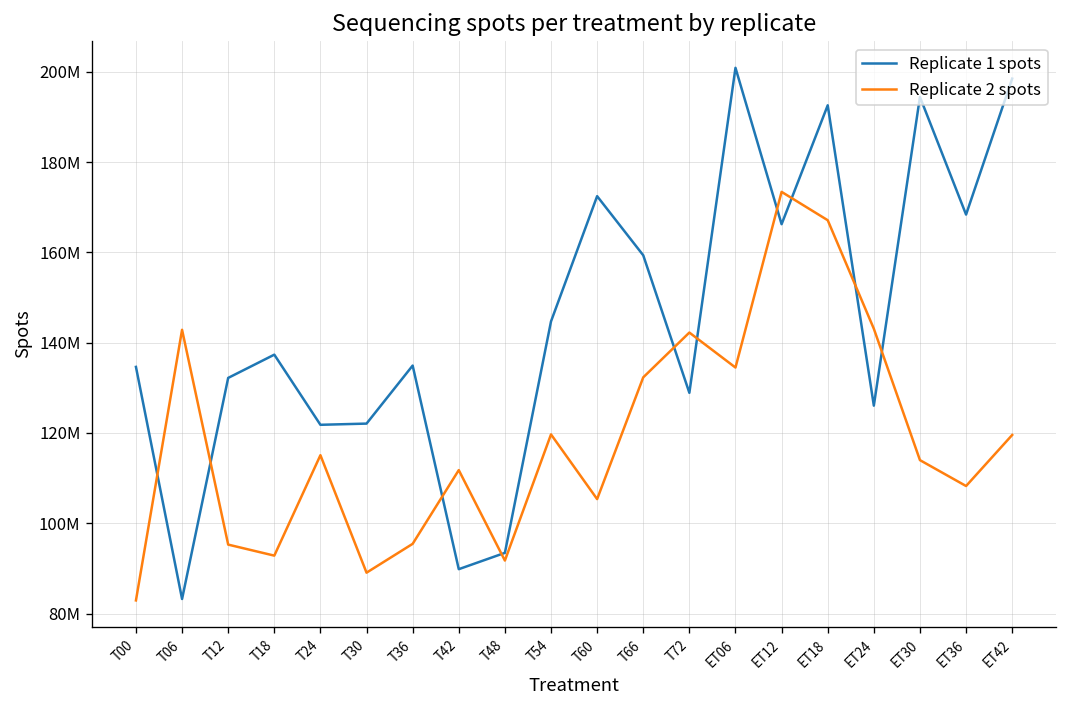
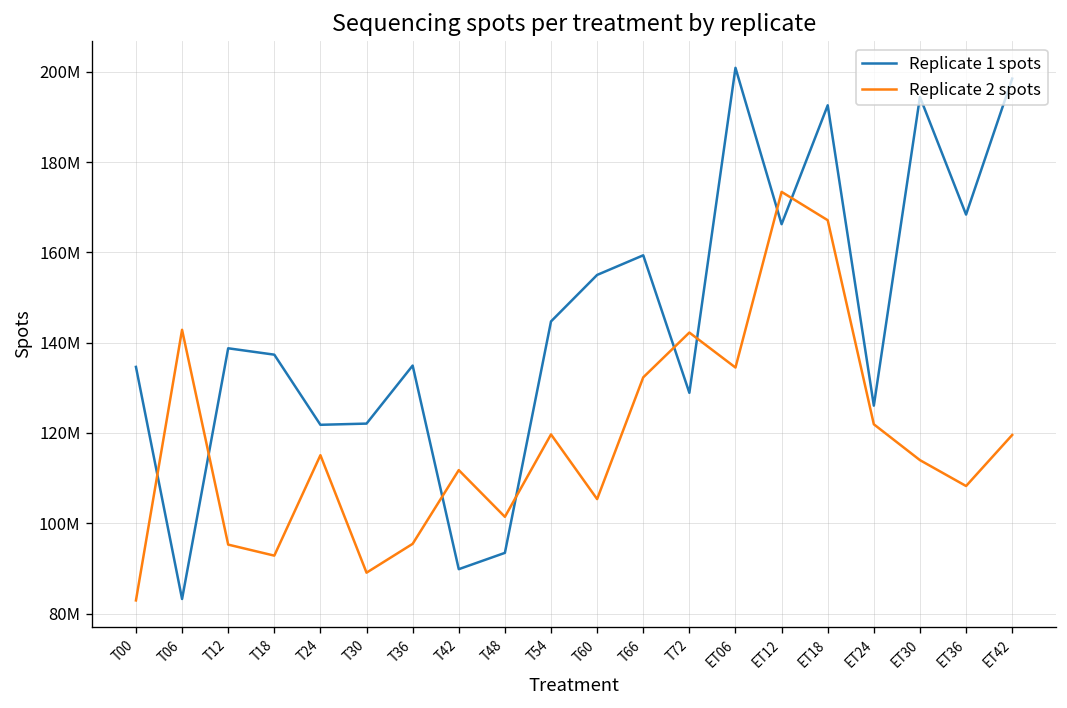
  {
    "Replicate 1 spots": {
      "T00": 135000000,
      "T06": 83000000,
-     "T12": 132000000,
+     "T12": 139000000,
      "T18": 137000000,
      "T24": 122000000,
      "T30": 122000000,
      "T36": 135000000,
      "T42": 90000000,
      "T48": 93000000,
      "T54": 145000000,
-     "T60": 172000000,
+     "T60": 155000000,
      "T66": 159000000,
      "T72": 129000000,
      "ET06": 201000000,
      "ET12": 166000000,
      "ET18": 193000000,
      "ET24": 126000000,
      "ET36": 168000000
    },
    "Replicate 2 spots": {
      "T00": 83000000,
      "T06": 143000000,
      "T12": 95000000,
      "T18": 93000000,
      "T24": 115000000,
      "T30": 89000000,
      "T36": 95000000,
      "T42": 112000000,
-     "T48": 92000000,
+     "T48": 101000000,
      "T54": 120000000,
      "T60": 105000000,
      "T66": 132000000,
      "T72": 142000000,
      "ET06": 134000000,
      "ET12": 173000000,
      "ET18": 167000000,
-     "ET24": 143000000,
+     "ET24": 122000000,
      "ET30": 114000000,
      "ET36": 108000000,
      "ET42": 120000000
    }
  }
